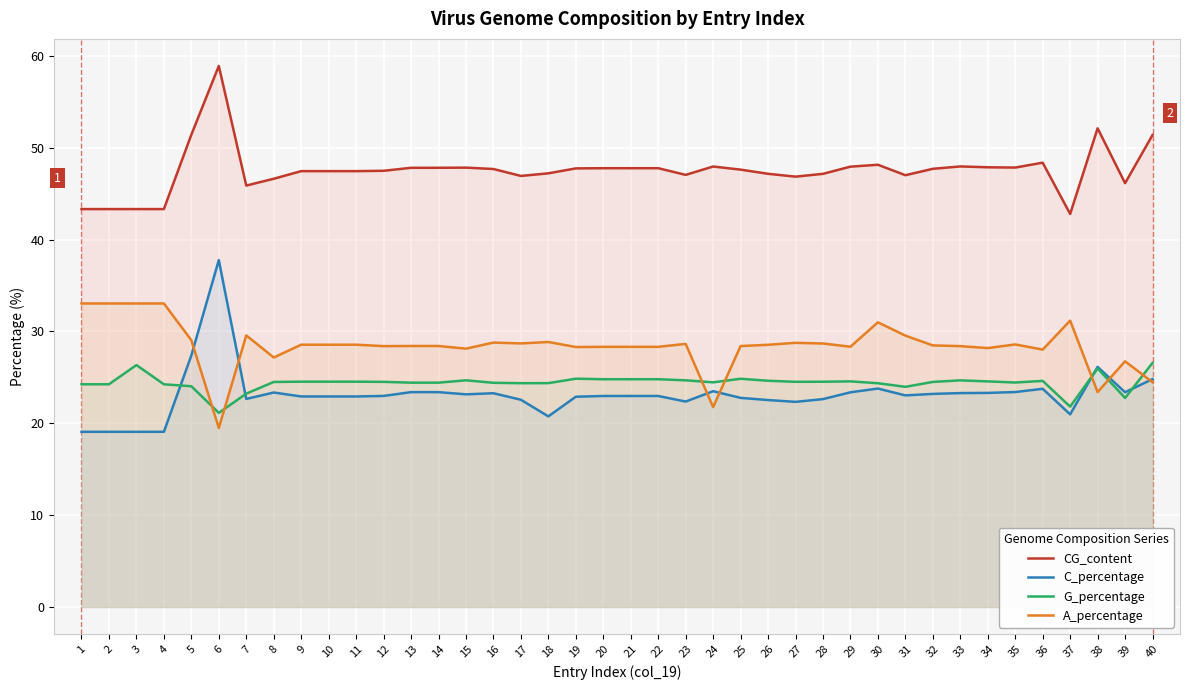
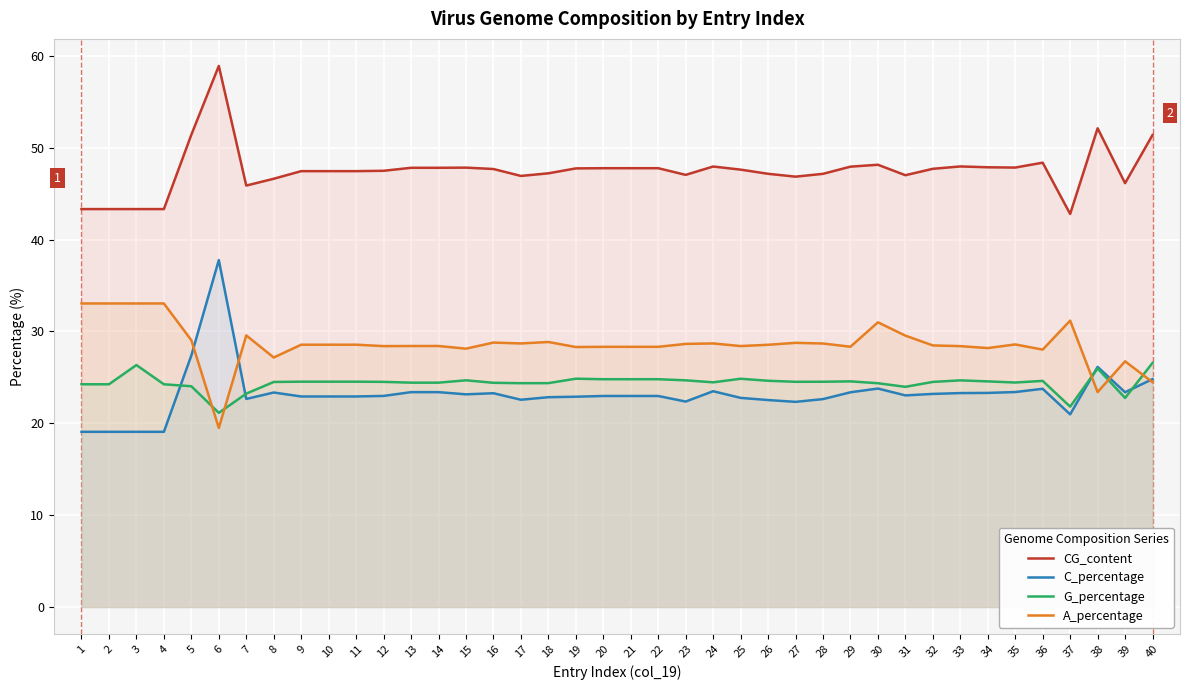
  {
    "CG_content": {
      "1": 43,
      "2": 43,
      "3": 43,
      "4": 43,
      "5": 51,
      "6": 59,
      "7": 46,
      "8": 47,
      "9": 47,
      "10": 47,
      "11": 47,
      "12": 47,
      "13": 48,
      "14": 48,
      "15": 48,
      "16": 48,
      "17": 47,
      "18": 47,
      "19": 48,
      "20": 48,
      "21": 48,
      "22": 48,
      "23": 47,
      "24": 48,
      "25": 48,
      "26": 47,
      "27": 47,
      "28": 47,
      "29": 48,
      "30": 48,
      "31": 47,
      "32": 48,
      "33": 48,
      "34": 48,
      "35": 48,
      "36": 48,
      "37": 43,
      "38": 52,
      "39": 46
    },
    "C_percentage": {
      "1": 19,
      "2": 19,
      "3": 19,
      "4": 19,
      "5": 27,
      "6": 38,
      "7": 23,
      "8": 23,
      "9": 23,
      "10": 23,
      "11": 23,
      "12": 23,
      "13": 23,
      "14": 23,
      "15": 23,
      "16": 23,
      "17": 23,
-     "18": 21,
+     "18": 23,
      "19": 23,
      "20": 23,
      "21": 23,
      "22": 23,
      "23": 22,
      "24": 23,
      "25": 23,
      "26": 23,
      "27": 22,
      "28": 23,
      "29": 23,
      "30": 24,
      "31": 23,
      "32": 23,
      "33": 23,
      "34": 23,
      "35": 23,
      "36": 24,
      "37": 21,
      "39": 23,
      "40": 25
    },
    "G_percentage": {
      "1": 24,
      "2": 24,
      "3": 26,
      "4": 24,
      "5": 24,
      "6": 21,
      "7": 23,
      "8": 25,
      "9": 25,
      "10": 25,
      "11": 25,
      "12": 25,
      "13": 24,
      "14": 24,
      "15": 25,
      "16": 24,
      "17": 24,
      "18": 24,
      "19": 25,
      "20": 25,
      "21": 25,
      "22": 25,
      "23": 25,
      "24": 24,
      "25": 25,
      "26": 25,
      "27": 25,
      "28": 25,
      "29": 25,
      "30": 24,
      "31": 24,
      "32": 25,
      "33": 25,
      "34": 25,
      "35": 24,
      "36": 25,
      "37": 22,
      "39": 23,
      "40": 27
    },
    "A_percentage": {
      "1": 33,
      "2": 33,
      "3": 33,
      "4": 33,
      "5": 29,
      "6": 19,
      "7": 30,
      "8": 27,
      "9": 29,
      "10": 29,
      "11": 29,
      "12": 28,
      "13": 28,
      "14": 28,
      "15": 28,
      "16": 29,
      "17": 29,
      "18": 29,
      "19": 28,
      "20": 28,
      "21": 28,
      "22": 28,
      "23": 29,
-     "24": 22,
+     "24": 29,
      "25": 28,
      "26": 29,
      "27": 29,
      "28": 29,
      "29": 28,
      "30": 31,
      "31": 30,
      "32": 28,
      "33": 28,
      "34": 28,
      "35": 29,
      "36": 28,
      "37": 31,
      "38": 23,
      "39": 27,
      "40": 24
    }
  }
